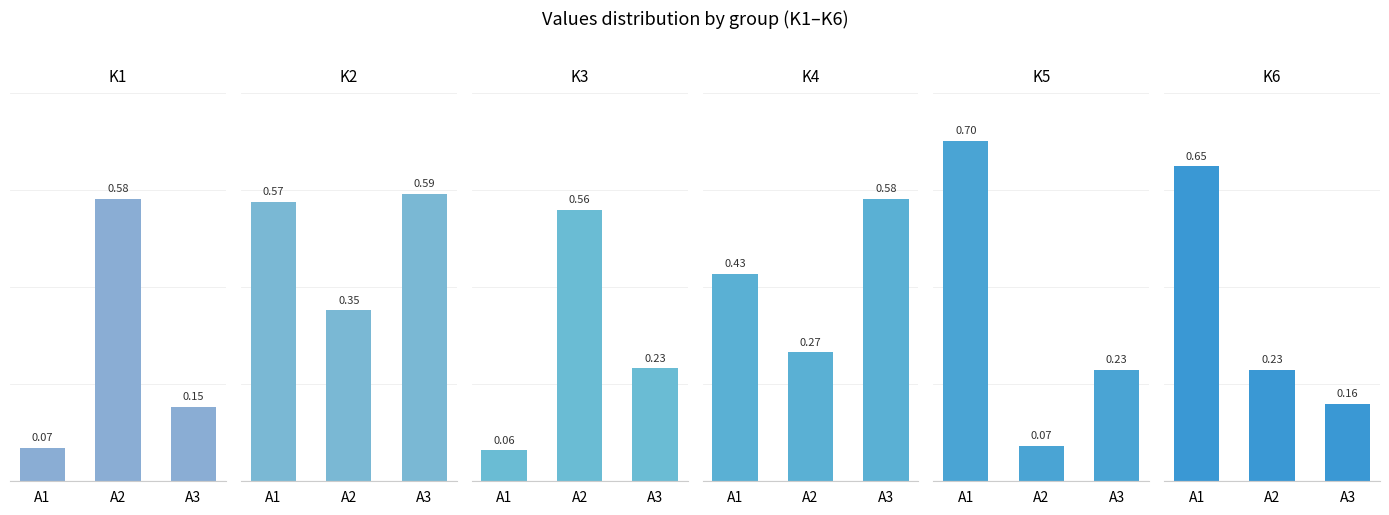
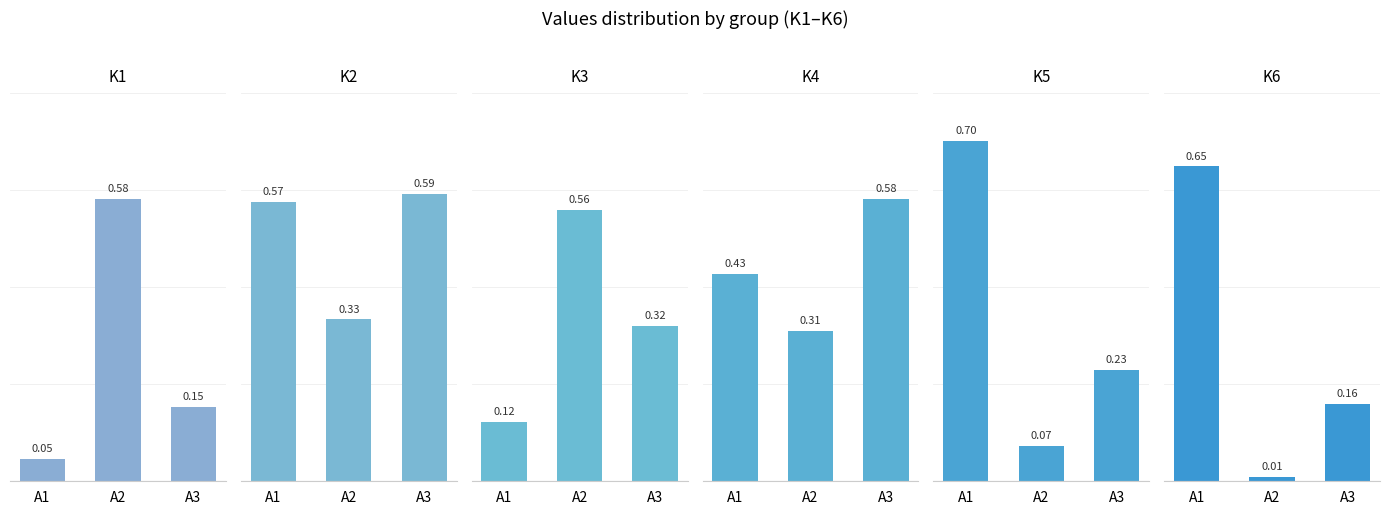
  {
    "K1": {
-     "A1": 0.07,
+     "A1": 0.05,
      "A2": 0.58,
      "A3": 0.15
    },
    "K2": {
      "A1": 0.57,
-     "A2": 0.35,
+     "A2": 0.33,
      "A3": 0.59
    },
    "K3": {
-     "A1": 0.06,
+     "A1": 0.12,
      "A2": 0.56,
-     "A3": 0.23
+     "A3": 0.32
    },
    "K4": {
      "A1": 0.43,
-     "A2": 0.27,
+     "A2": 0.31,
      "A3": 0.58
    },
    "K5": {
      "A1": 0.70,
      "A2": 0.07,
      "A3": 0.23
    },
    "K6": {
      "A1": 0.65,
-     "A2": 0.23,
+     "A2": 0.01,
      "A3": 0.16
    }
  }
